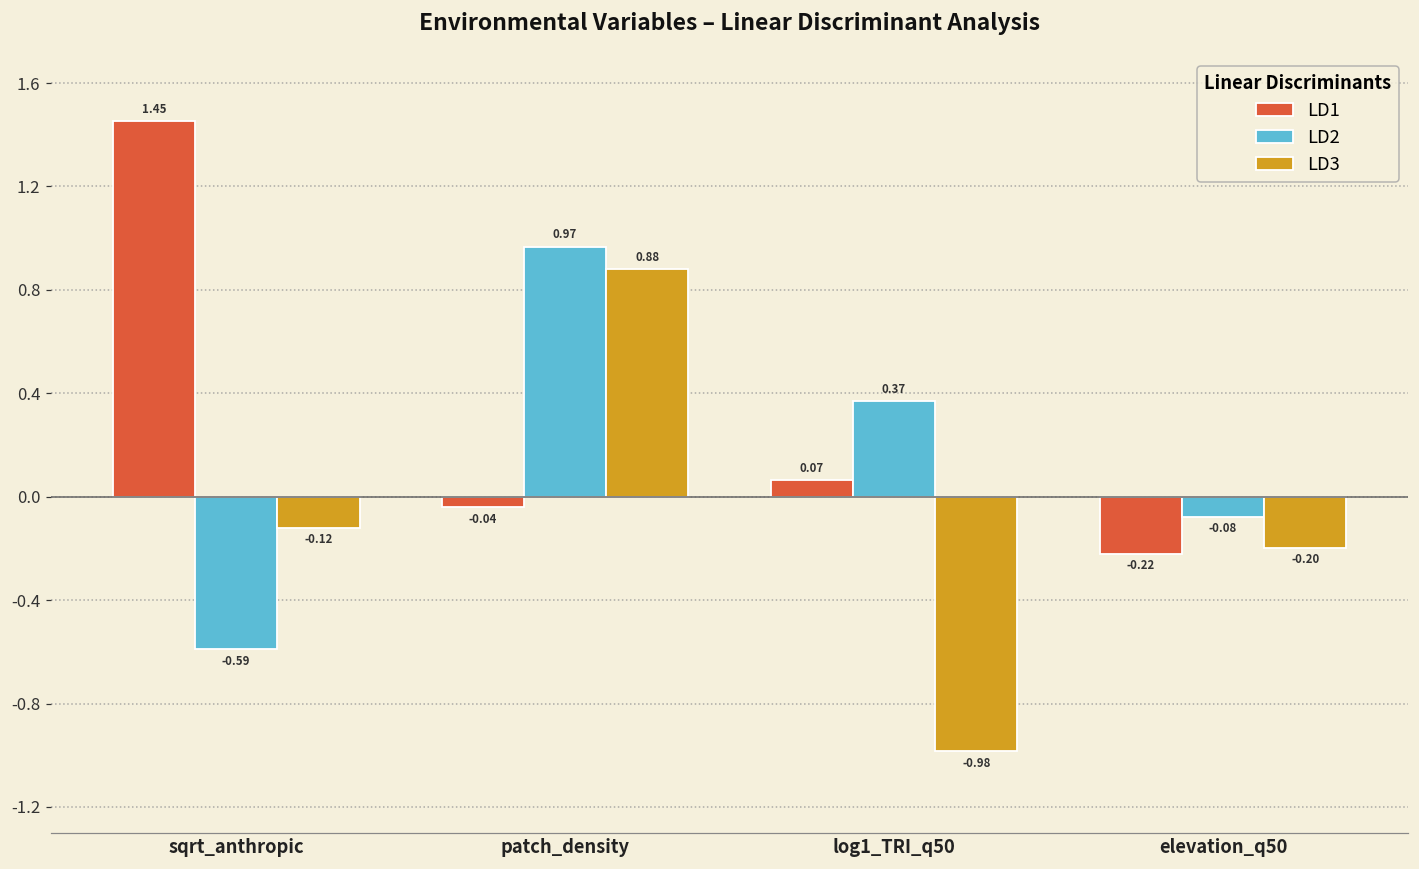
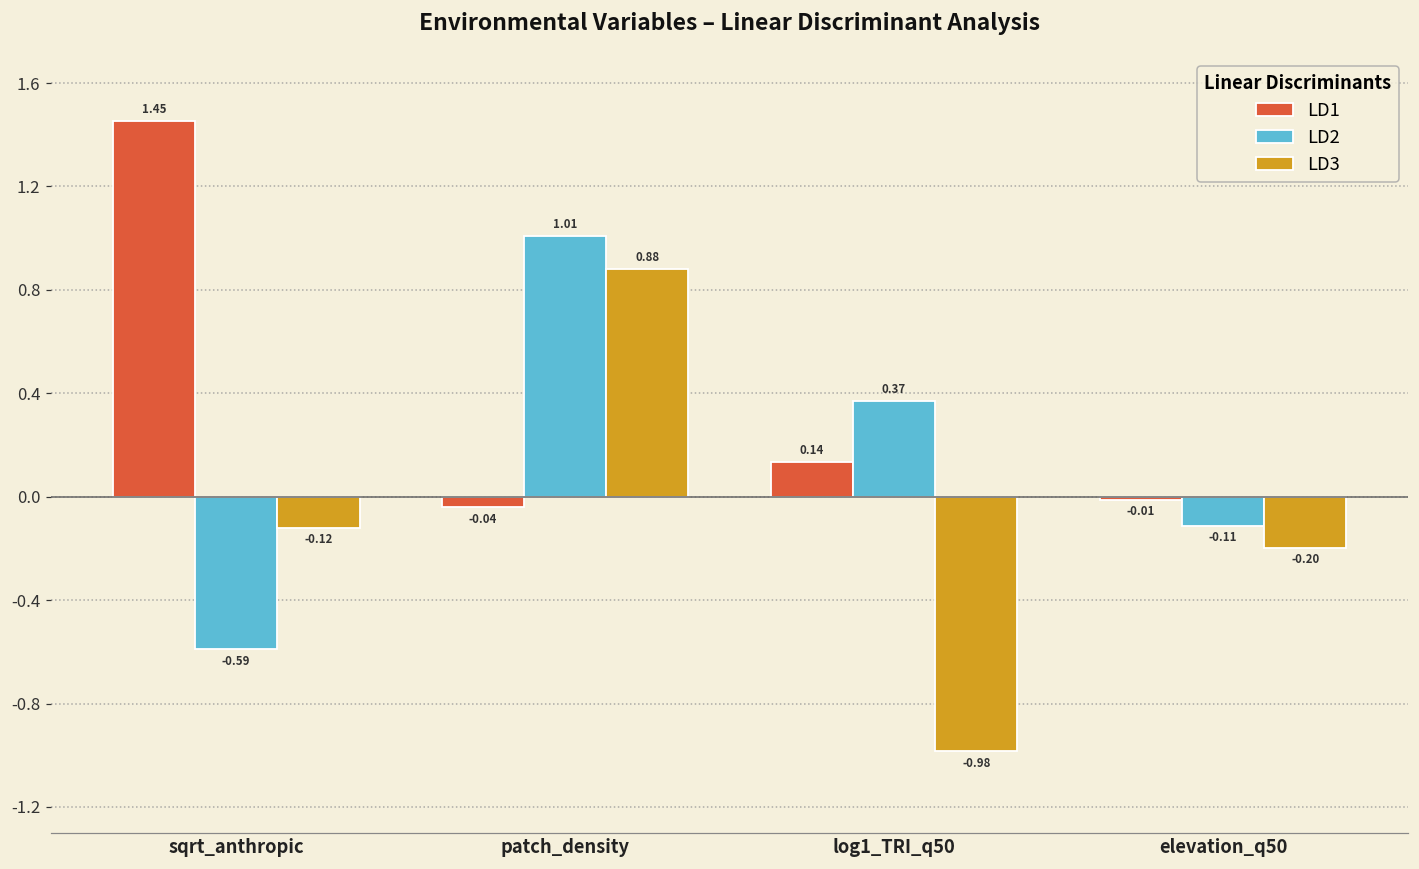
  {
    "LD1": {
      "sqrt_anthropic": 1.45,
      "patch_density": -0.04,
-     "log1_TRI_q50": 0.07,
-     "elevation_q50": -0.22
+     "log1_TRI_q50": 0.14,
+     "elevation_q50": -0.01
    },
    "LD2": {
      "sqrt_anthropic": -0.59,
-     "patch_density": 0.97,
+     "patch_density": 1.01,
      "log1_TRI_q50": 0.37,
-     "elevation_q50": -0.08
+     "elevation_q50": -0.11
    },
    "LD3": {
      "sqrt_anthropic": -0.12,
      "patch_density": 0.88,
      "log1_TRI_q50": -0.98,
      "elevation_q50": -0.20
    }
  }
